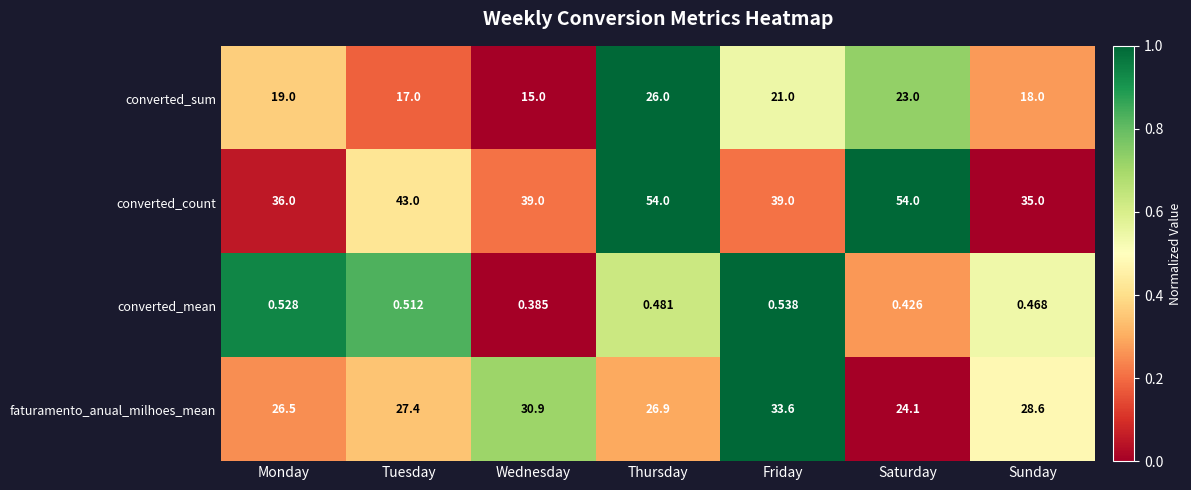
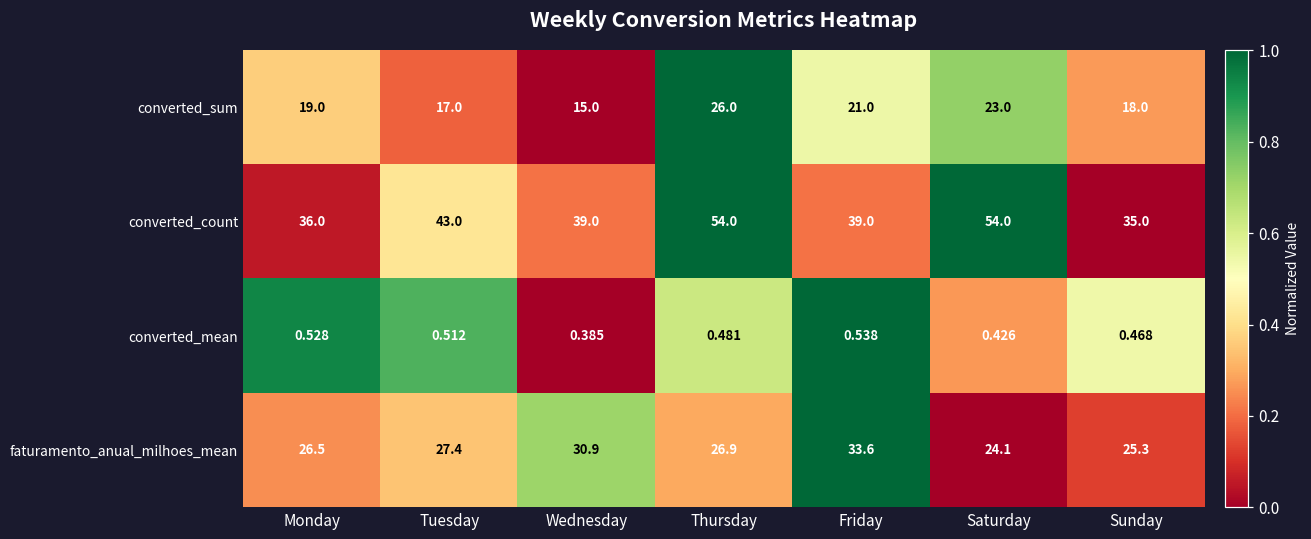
  {
    "converted_sum": {
      "Monday": 19.0,
      "Tuesday": 17.0,
      "Wednesday": 15.0,
      "Thursday": 26.0,
      "Friday": 21.0,
      "Saturday": 23.0,
      "Sunday": 18.0
    },
    "converted_count": {
      "Monday": 36.0,
      "Tuesday": 43.0,
      "Wednesday": 39.0,
      "Thursday": 54.0,
      "Friday": 39.0,
      "Saturday": 54.0,
      "Sunday": 35.0
    },
    "converted_mean": {
      "Monday": 0.528,
      "Tuesday": 0.512,
      "Wednesday": 0.385,
      "Thursday": 0.481,
      "Friday": 0.538,
      "Saturday": 0.426,
      "Sunday": 0.468
    },
    "faturamento_anual_milhoes_mean": {
      "Monday": 26.5,
      "Tuesday": 27.4,
      "Wednesday": 30.9,
      "Thursday": 26.9,
      "Friday": 33.6,
      "Saturday": 24.1,
-     "Sunday": 28.6
+     "Sunday": 25.3
    }
  }
